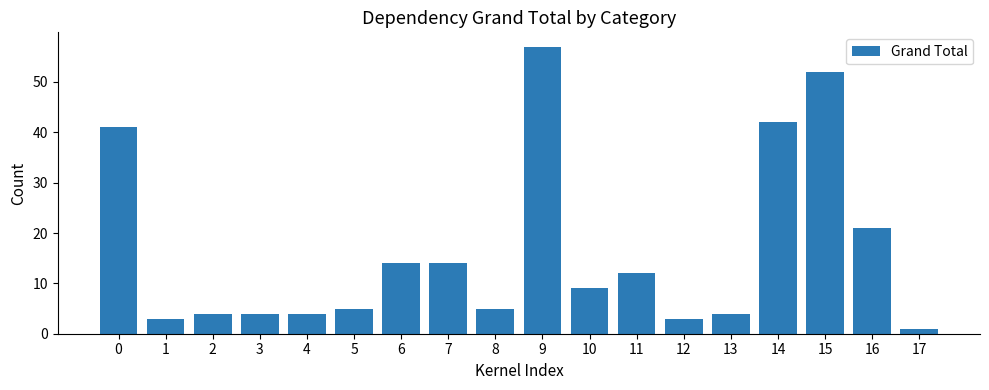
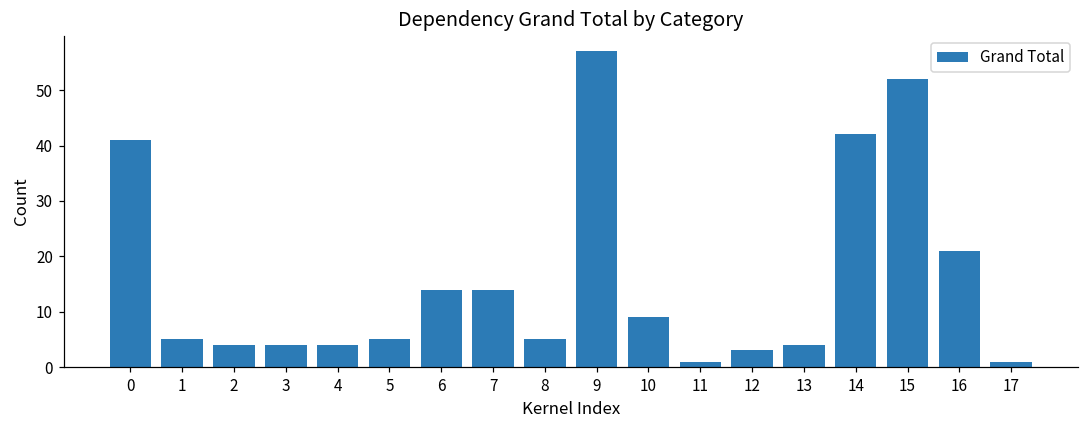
  {
    "0": 41,
-   "1": 3,
+   "1": 5,
    "2": 4,
    "3": 4,
    "4": 4,
    "5": 5,
    "6": 14,
    "7": 14,
    "8": 5,
    "9": 57,
    "10": 9,
-   "11": 12,
+   "11": 1,
    "12": 3,
    "13": 4,
    "14": 42,
    "15": 52,
    "16": 21,
    "17": 1
  }
